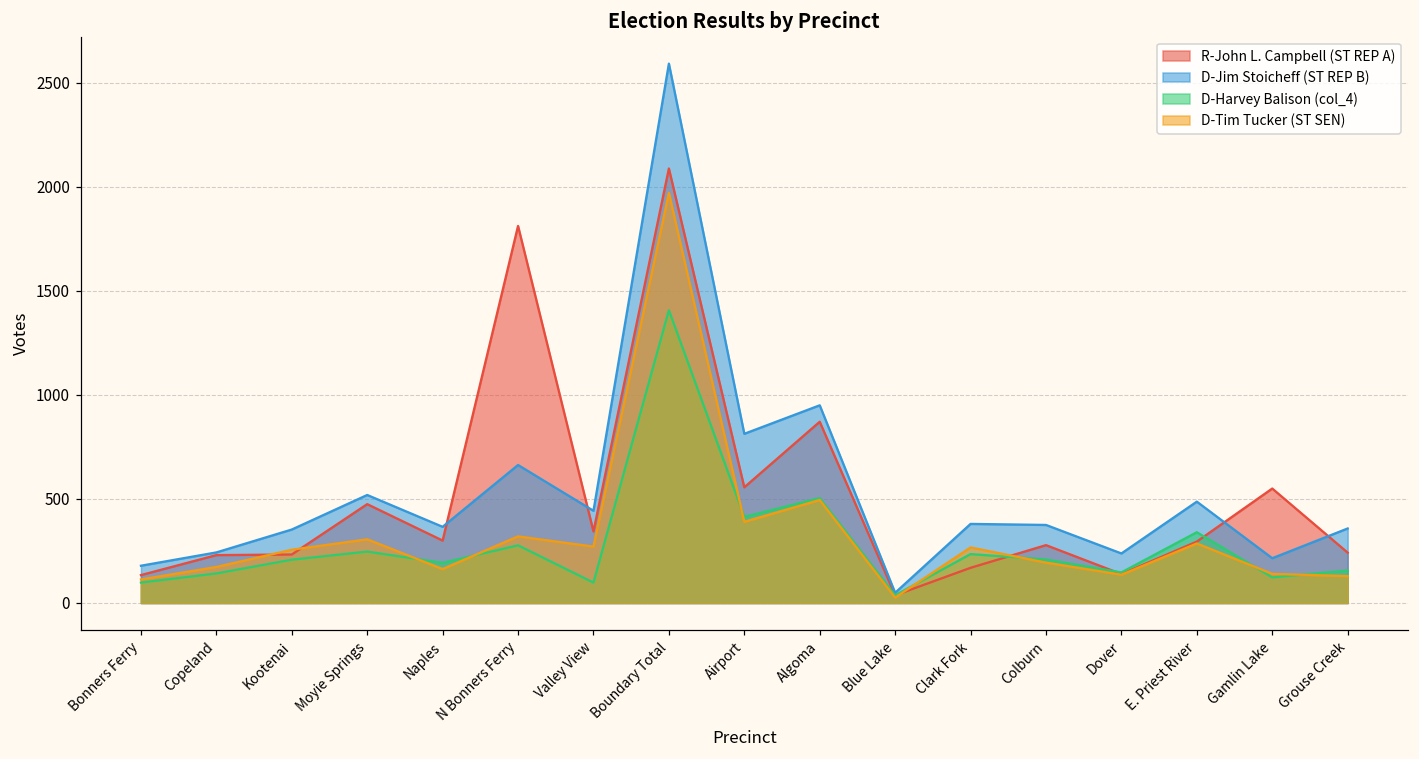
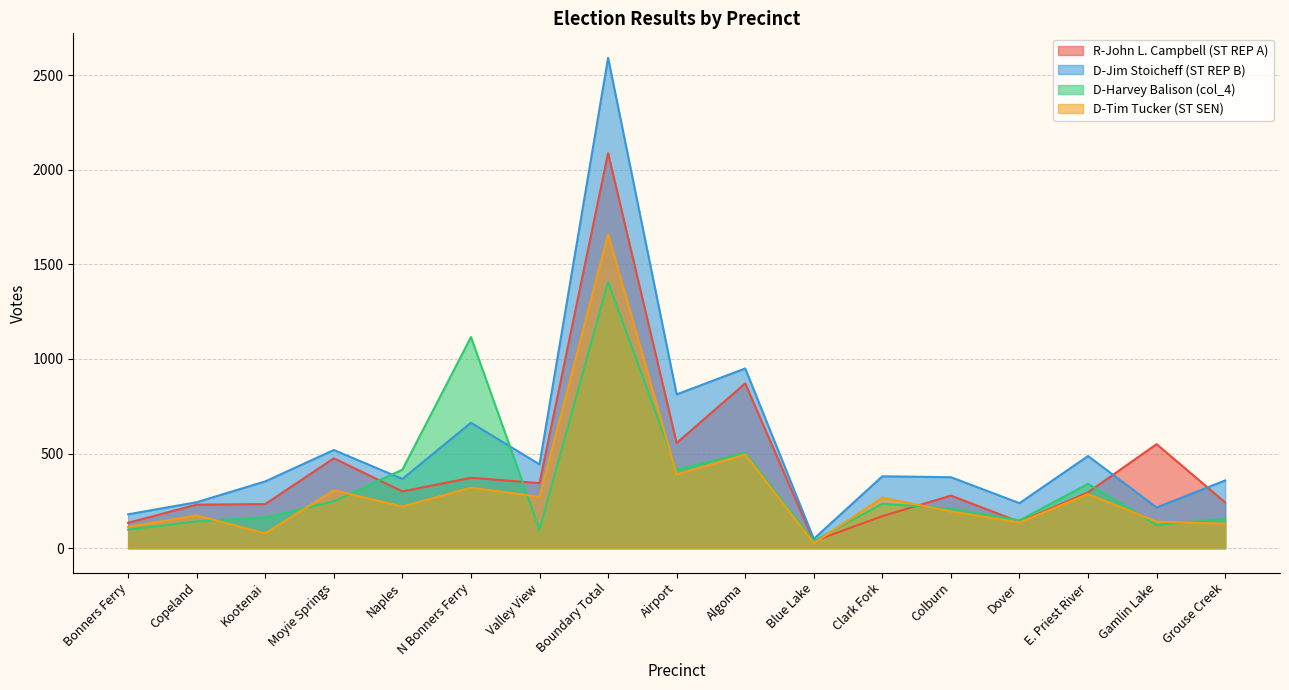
  {
    "R-John L. Campbell (ST REP A)": {
      "Bonners Ferry": 130,
      "Kootenai": 230,
      "Moyie Springs": 480,
      "Naples": 300,
-     "N Bonners Ferry": 1810,
+     "N Bonners Ferry": 370,
      "Valley View": 340,
      "Boundary Total": 2090,
      "Airport": 560,
      "Algoma": 870,
      "Clark Fork": 170,
      "Colburn": 280,
      "Gamlin Lake": 550,
      "Grouse Creek": 240
    },
    "D-Jim Stoicheff (ST REP B)": {
      "Bonners Ferry": 180,
      "Kootenai": 350,
      "Moyie Springs": 520,
      "Naples": 370,
      "N Bonners Ferry": 660,
      "Valley View": 440,
      "Boundary Total": 2590,
      "Airport": 810,
      "Algoma": 950,
      "Clark Fork": 380,
      "Colburn": 380,
      "Dover": 240,
      "E. Priest River": 490,
      "Gamlin Lake": 220,
      "Grouse Creek": 360
    },
    "D-Harvey Balison (col_4)": {
      "Bonners Ferry": 100,
      "Copeland": 140,
-     "Kootenai": 210,
+     "Kootenai": 160,
      "Moyie Springs": 250,
-     "Naples": 190,
-     "N Bonners Ferry": 280,
+     "Naples": 420,
+     "N Bonners Ferry": 1120,
      "Valley View": 100,
      "Boundary Total": 1410,
      "Airport": 410,
      "Clark Fork": 240,
      "Colburn": 210,
      "E. Priest River": 340,
      "Gamlin Lake": 120,
      "Grouse Creek": 160
    },
    "D-Tim Tucker (ST SEN)": {
      "Bonners Ferry": 110,
      "Copeland": 170,
-     "Kootenai": 260,
+     "Kootenai": 80,
      "Moyie Springs": 310,
-     "Naples": 160,
+     "Naples": 220,
      "N Bonners Ferry": 320,
      "Valley View": 270,
-     "Boundary Total": 1970,
+     "Boundary Total": 1660,
      "Airport": 390,
      "Clark Fork": 270,
      "Colburn": 190,
      "Gamlin Lake": 140,
      "Grouse Creek": 130
    }
  }
